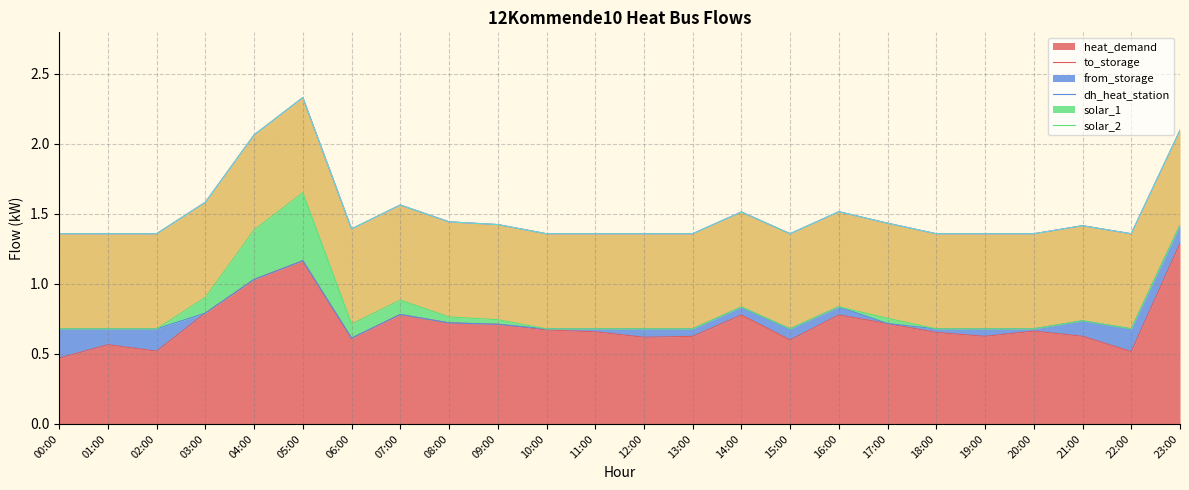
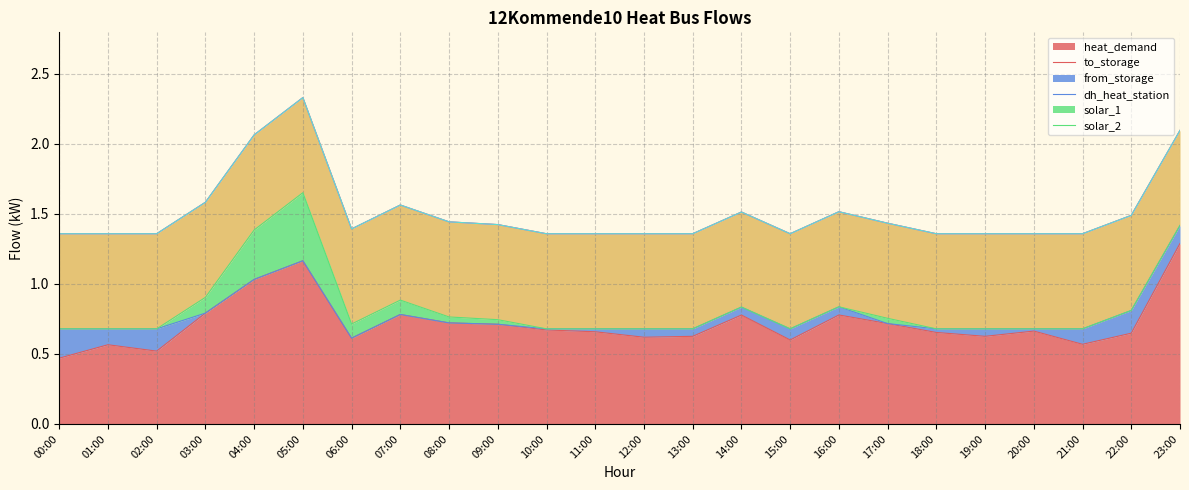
  {
    "heat_demand": {
      "00:00": 0.47,
      "01:00": 0.57,
      "02:00": 0.52,
      "11:00": 0.66,
      "12:00": 0.62,
      "13:00": 0.63,
      "14:00": 0.78,
      "15:00": 0.60,
      "16:00": 0.78,
      "18:00": 0.65,
      "19:00": 0.63,
-     "21:00": 0.63,
-     "22:00": 0.52,
+     "21:00": 0.57,
+     "22:00": 0.65,
      "23:00": 1.29
    }
  }
